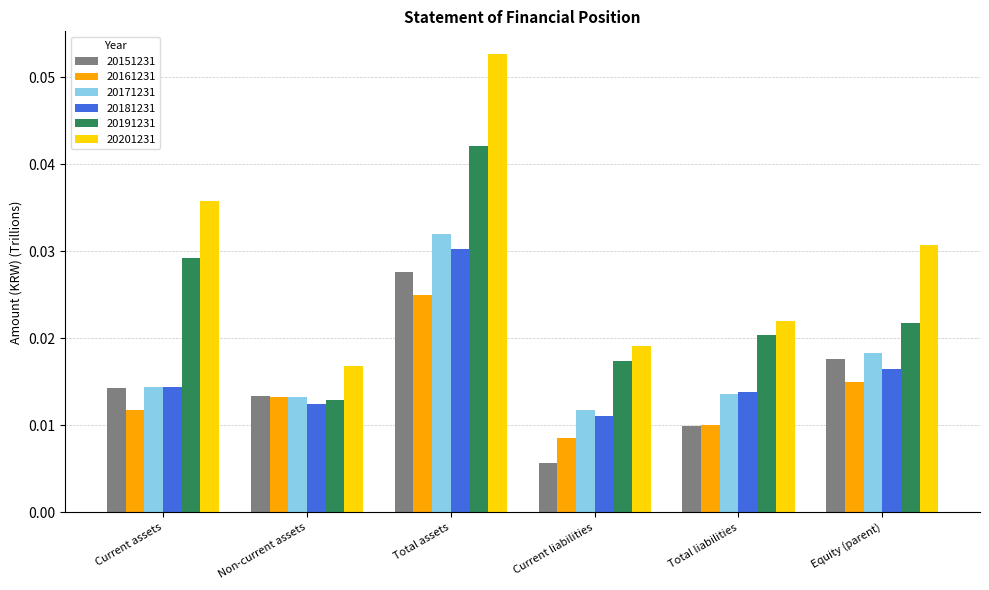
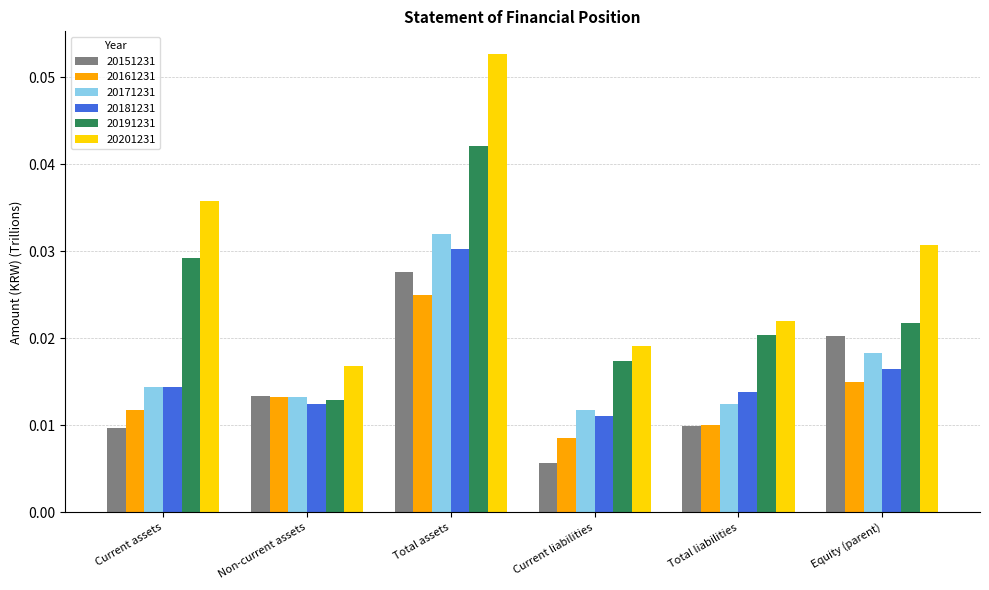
  {
    "20151231": {
-     "Current assets": 0.014,
+     "Current assets": 0.010,
      "Non-current assets": 0.013,
      "Total assets": 0.028,
      "Current liabilities": 0.006,
      "Total liabilities": 0.010,
-     "Equity (parent)": 0.018
+     "Equity (parent)": 0.020
    },
    "20171231": {
      "Current assets": 0.014,
      "Non-current assets": 0.013,
      "Total assets": 0.032,
      "Current liabilities": 0.012,
-     "Total liabilities": 0.014,
+     "Total liabilities": 0.012,
      "Equity (parent)": 0.018
    },
    "20181231": {
      "Current assets": 0.014,
      "Non-current assets": 0.012,
      "Total assets": 0.030,
      "Current liabilities": 0.011,
      "Total liabilities": 0.014,
      "Equity (parent)": 0.016
    },
    "20191231": {
      "Current assets": 0.029,
      "Non-current assets": 0.013,
      "Total assets": 0.042,
      "Current liabilities": 0.017,
      "Total liabilities": 0.020,
      "Equity (parent)": 0.022
    }
  }
